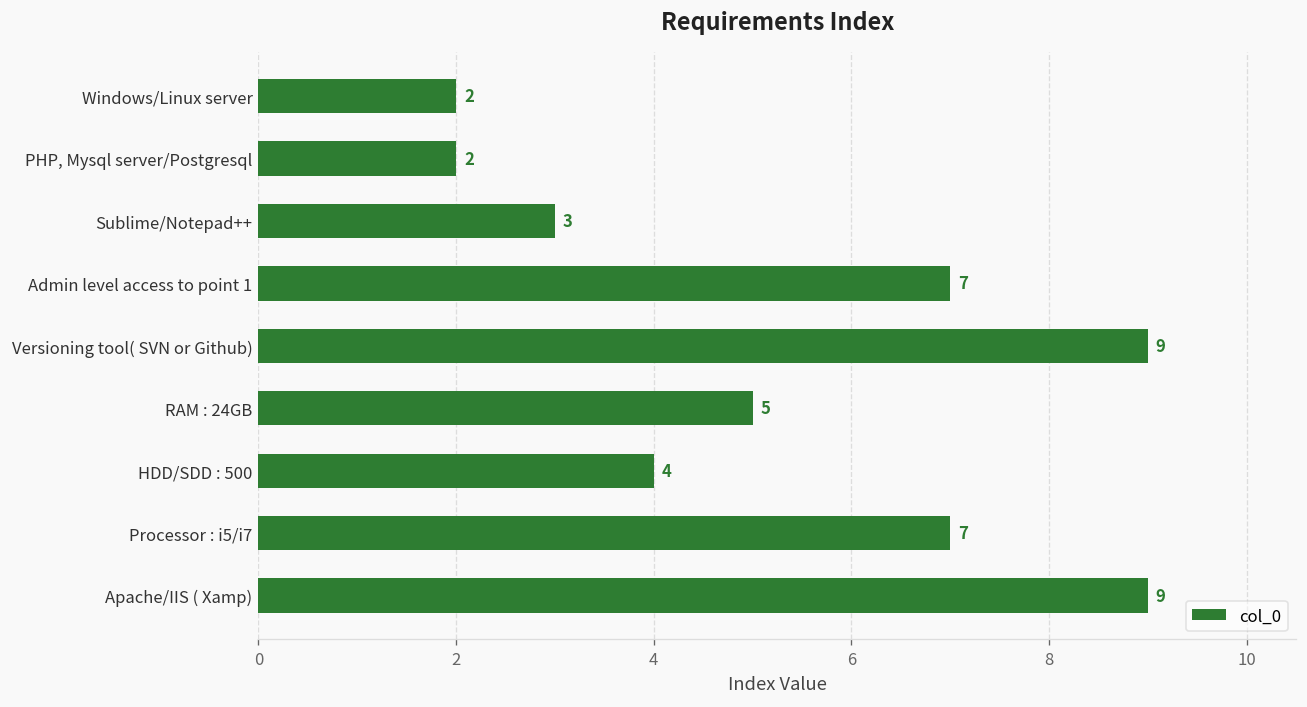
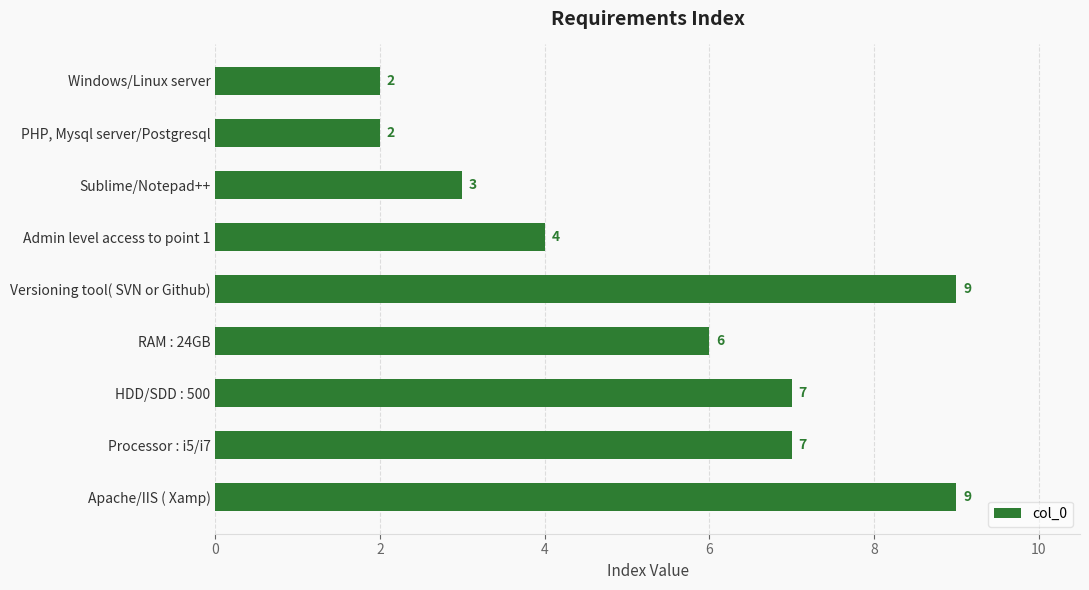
  {
    "Windows/Linux server": 2,
    "PHP, Mysql server/Postgresql": 2,
    "Sublime/Notepad++": 3,
-   "Admin level access to point 1": 7,
+   "Admin level access to point 1": 4,
    "Versioning tool( SVN or Github)": 9,
-   "RAM : 24GB": 5,
-   "HDD/SDD : 500": 4,
+   "RAM : 24GB": 6,
+   "HDD/SDD : 500": 7,
    "Processor : i5/i7": 7,
    "Apache/IIS ( Xamp)": 9
  }
